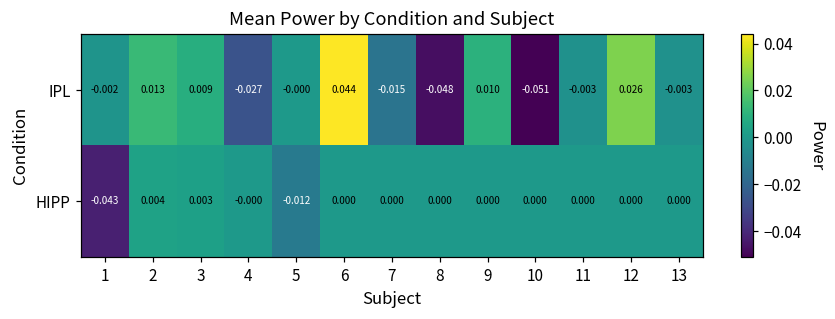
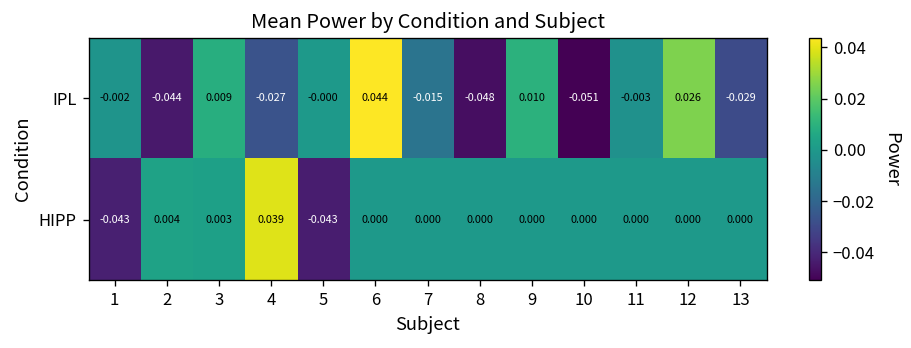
  {
    "IPL": {
      "1": -0.002,
-     "2": 0.013,
+     "2": -0.044,
      "3": 0.009,
      "4": -0.027,
      "5": -0.000,
      "6": 0.044,
      "7": -0.015,
      "8": -0.048,
      "9": 0.010,
      "10": -0.051,
      "11": -0.003,
      "12": 0.026,
-     "13": -0.003
+     "13": -0.029
    },
    "HIPP": {
      "1": -0.043,
      "2": 0.004,
      "3": 0.003,
-     "4": -0.000,
-     "5": -0.012,
+     "4": 0.039,
+     "5": -0.043,
      "6": 0.000,
      "7": 0.000,
      "8": 0.000,
      "9": 0.000,
      "10": 0.000,
      "11": 0.000,
      "12": 0.000,
      "13": 0.000
    }
  }
